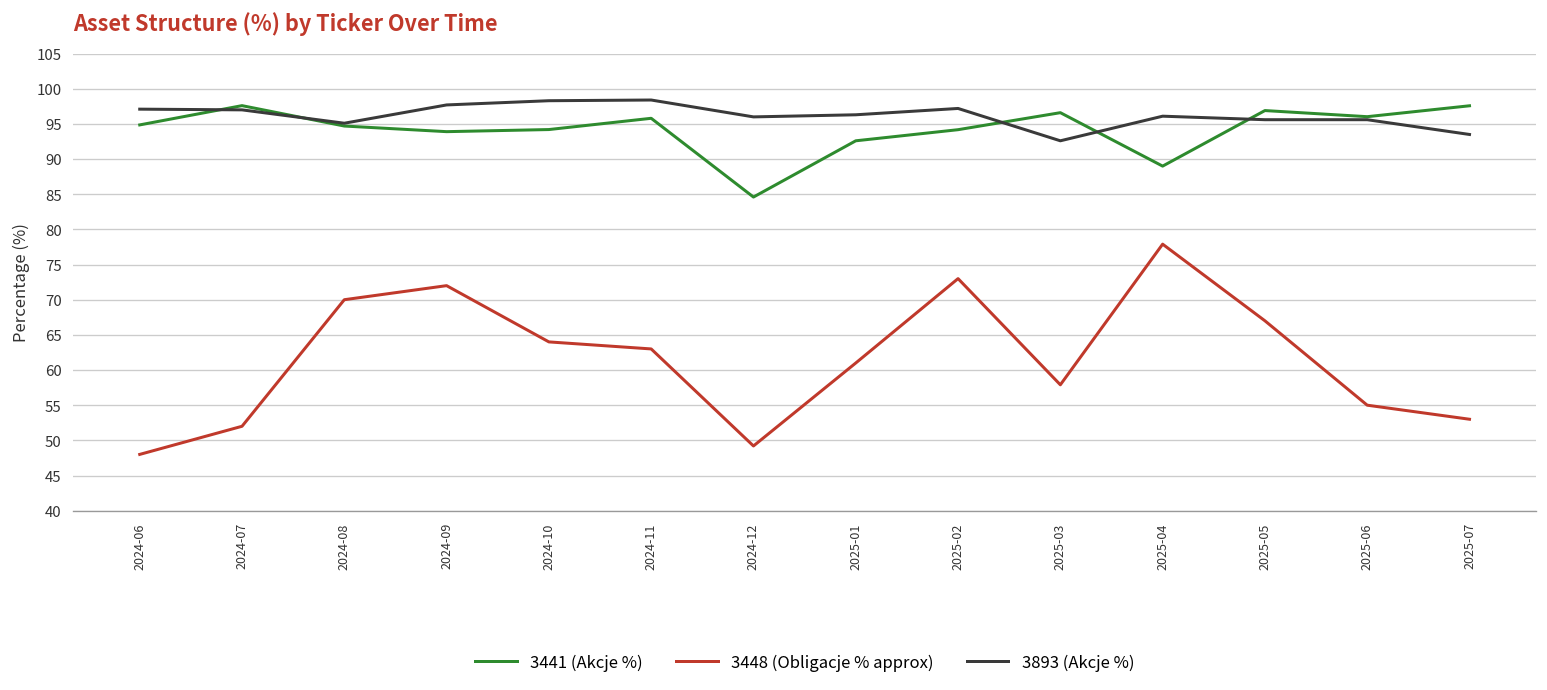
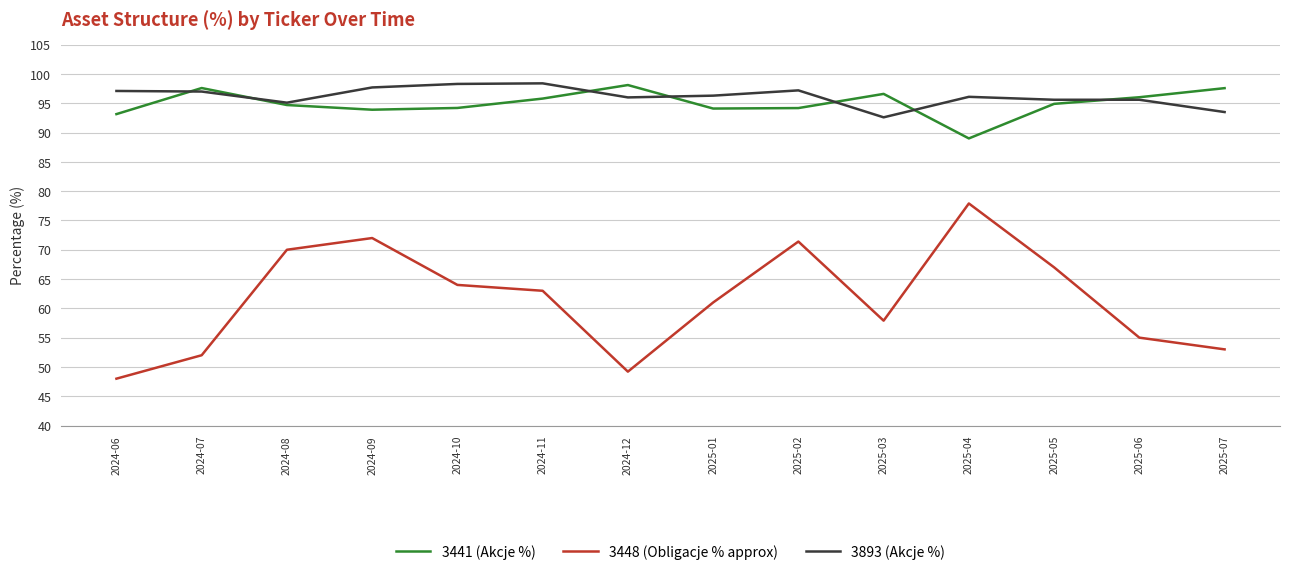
  {
    "3441 (Akcje %)": {
-     "2024-06": 95,
+     "2024-06": 93,
      "2024-07": 98,
      "2024-09": 94,
      "2024-10": 94,
      "2024-11": 96,
-     "2024-12": 85,
-     "2025-01": 93,
+     "2024-12": 98,
+     "2025-01": 94,
      "2025-02": 94,
      "2025-03": 97,
      "2025-04": 89,
-     "2025-05": 97,
+     "2025-05": 95,
      "2025-07": 98
    },
    "3448 (Obligacje % approx)": {
      "2024-06": 48,
      "2024-07": 52,
      "2024-08": 70,
      "2024-09": 72,
      "2024-10": 64,
      "2024-11": 63,
      "2024-12": 49,
      "2025-01": 61,
-     "2025-02": 73,
+     "2025-02": 71,
      "2025-03": 58,
      "2025-04": 78,
      "2025-05": 67,
      "2025-06": 55,
      "2025-07": 53
    },
    "3893 (Akcje %)": {
      "2024-06": 97,
      "2024-07": 97,
      "2024-09": 98,
      "2024-10": 98,
      "2024-11": 98,
      "2024-12": 96,
      "2025-01": 96,
      "2025-02": 97,
      "2025-03": 93,
      "2025-04": 96,
      "2025-05": 96,
      "2025-07": 94
    }
  }
